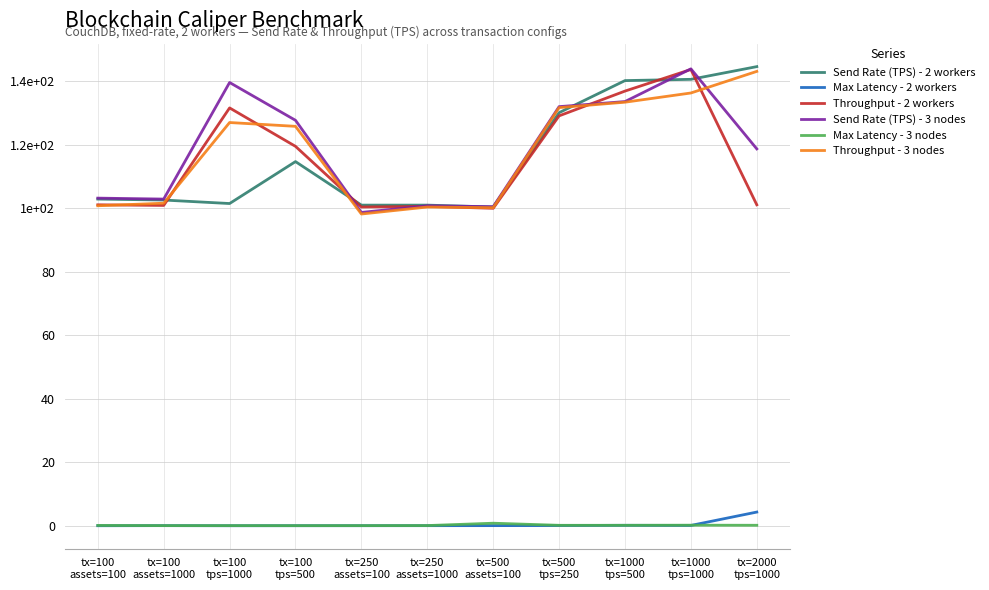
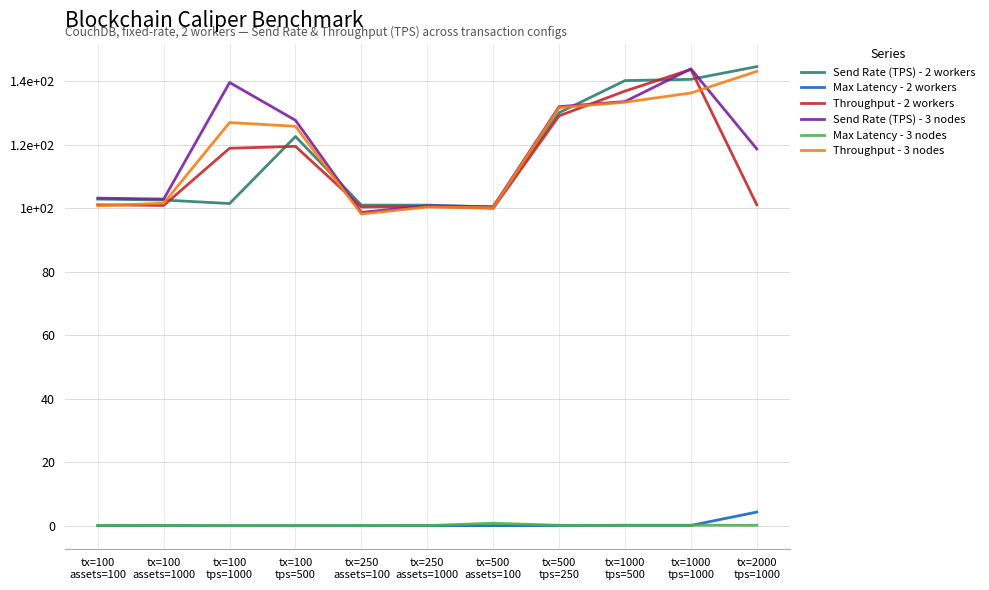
  {
    "Send Rate (TPS) - 2 workers": {
      "tx=100 tps=1000": 102,
-     "tx=100 tps=500": 115,
+     "tx=100 tps=500": 123,
      "tx=500 tps=250": 130,
      "tx=1000 tps=500": 140,
      "tx=1000 tps=1000": 141,
      "tx=2000 tps=1000": 145
    },
    "Max Latency - 2 workers": {
      "tx=2000 tps=1000": 4
    },
    "Throughput - 2 workers": {
-     "tx=100 tps=1000": 132,
+     "tx=100 tps=1000": 119,
      "tx=100 tps=500": 120,
      "tx=500 tps=250": 129,
      "tx=1000 tps=500": 137,
      "tx=2000 tps=1000": 101
    },
    "Send Rate (TPS) - 3 nodes": {
      "tx=100 tps=1000": 140,
      "tx=100 tps=500": 128,
      "tx=2000 tps=1000": 119
    },
    "Max Latency - 3 nodes": {
      "tx=2000 tps=1000": 0
    },
    "Throughput - 3 nodes": {
      "tx=100 tps=1000": 127,
      "tx=100 tps=500": 126,
      "tx=1000 tps=1000": 136,
      "tx=2000 tps=1000": 143
    }
  }
